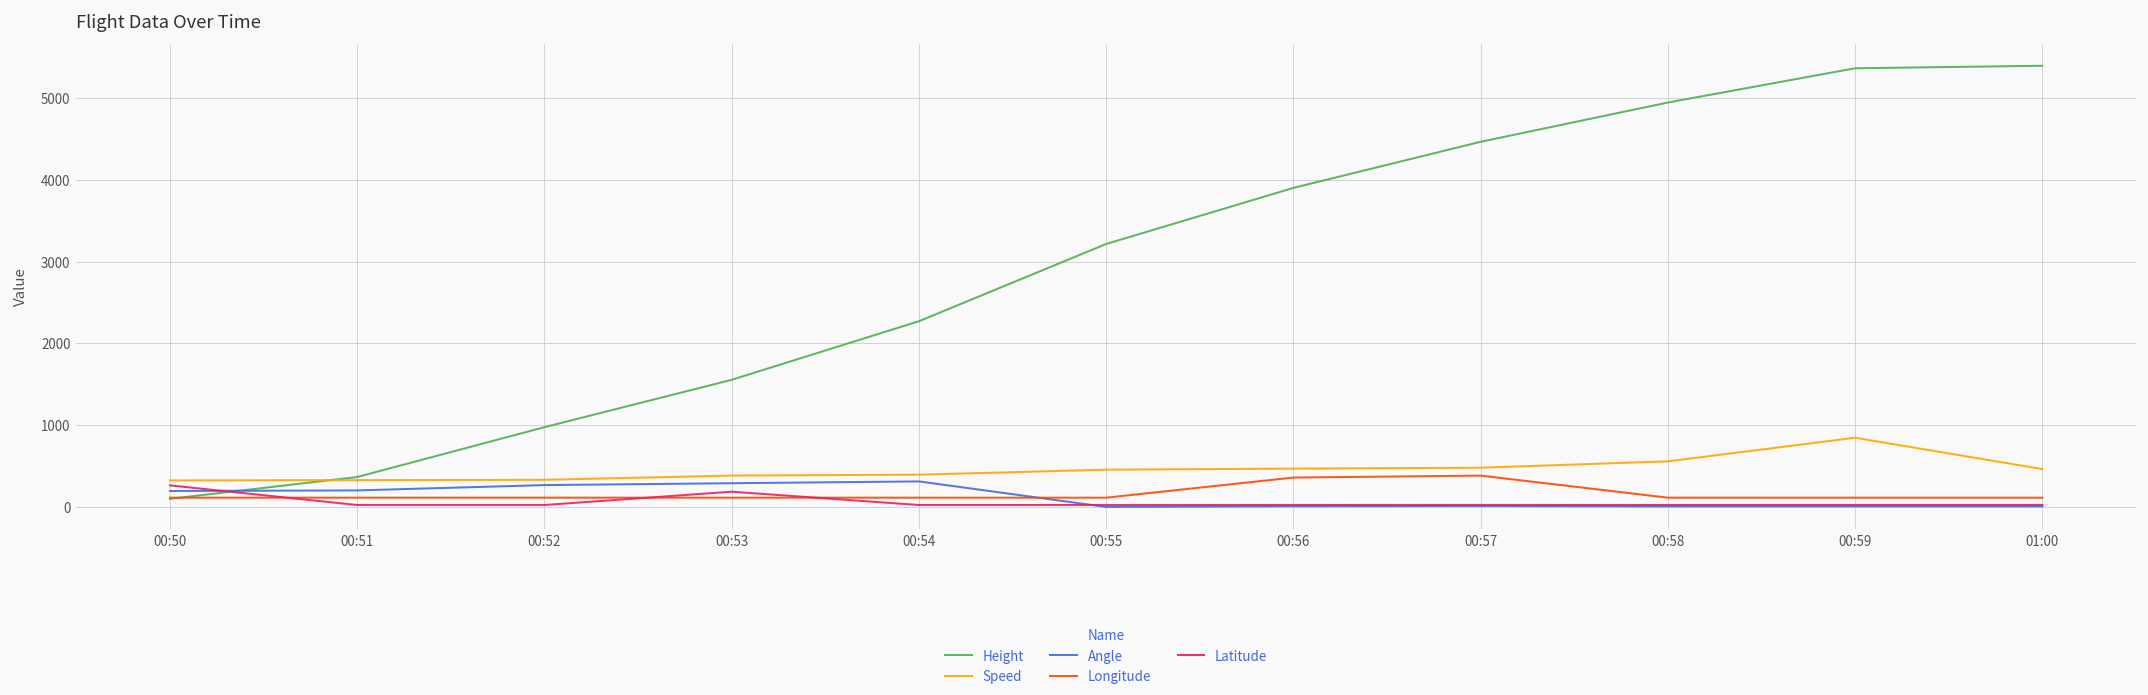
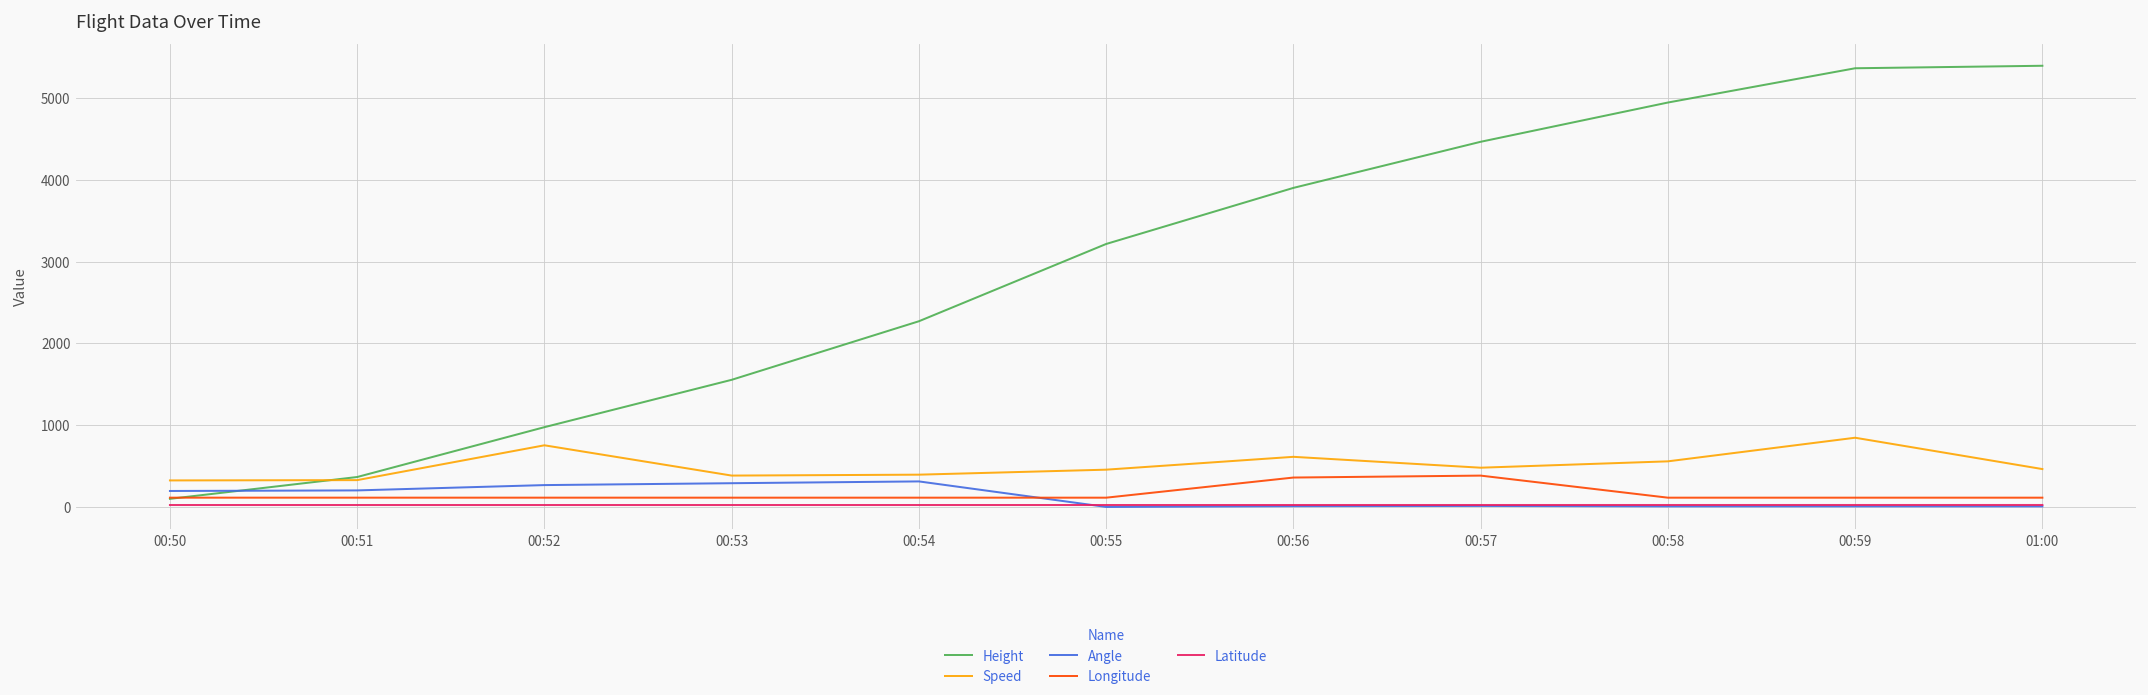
  {
    "Height": {
      "00:51": 400,
      "00:52": 1000,
      "00:53": 1600,
      "00:54": 2300,
      "00:55": 3200,
      "00:56": 3900,
      "00:57": 4500,
      "00:58": 4900,
      "00:59": 5400,
      "01:00": 5400
    },
    "Speed": {
      "00:50": 300,
      "00:51": 300,
-     "00:52": 300,
+     "00:52": 800,
      "00:53": 400,
      "00:54": 400,
      "00:55": 500,
-     "00:56": 500,
+     "00:56": 600,
      "00:57": 500,
      "00:58": 600,
      "00:59": 800,
      "01:00": 500
    },
    "Angle": {
      "00:50": 200,
      "00:51": 200,
      "00:52": 300,
      "00:53": 300,
      "00:54": 300
    },
    "Longitude": {
      "00:51": 100,
      "00:52": 100,
      "00:53": 100,
      "00:54": 100,
      "00:55": 100,
      "00:56": 400,
      "00:57": 400,
      "00:58": 100,
      "00:59": 100,
      "01:00": 100
    },
    "Latitude": {
-     "00:50": 300,
+     "00:50": 0,
      "00:51": 0,
      "00:52": 0,
-     "00:53": 200,
+     "00:53": 0,
      "00:54": 0
    }
  }
